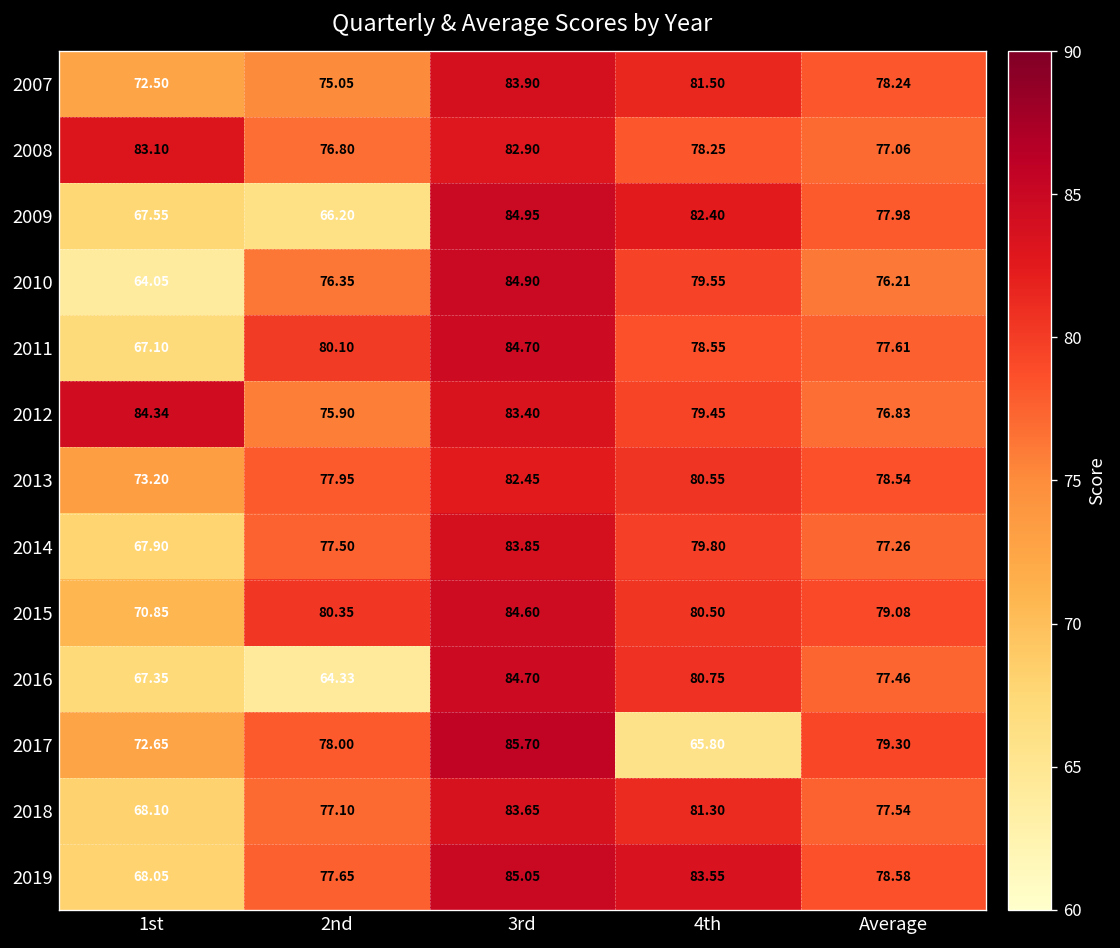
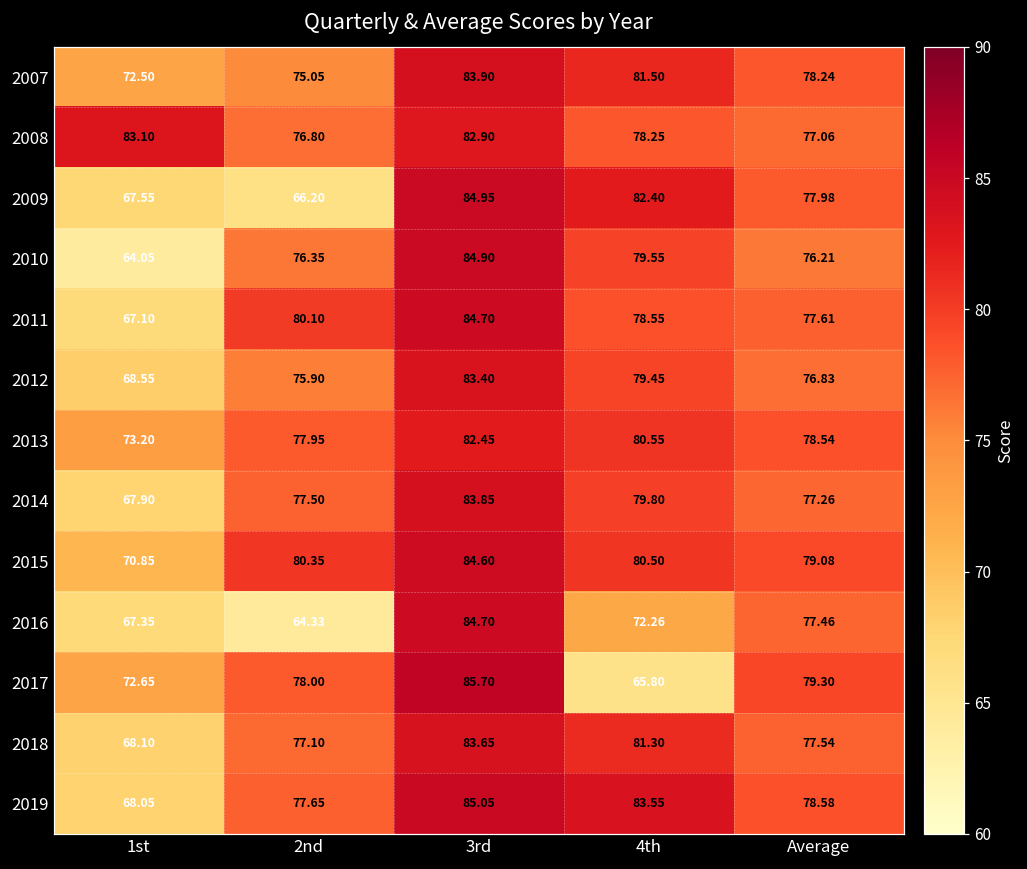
  {
    "2007": {
      "1st": 72.50,
      "2nd": 75.05,
      "3rd": 83.90,
      "4th": 81.50,
      "Average": 78.24
    },
    "2008": {
      "1st": 83.10,
      "2nd": 76.80,
      "3rd": 82.90,
      "4th": 78.25,
      "Average": 77.06
    },
    "2009": {
      "1st": 67.55,
      "2nd": 66.20,
      "3rd": 84.95,
      "4th": 82.40,
      "Average": 77.98
    },
    "2010": {
      "1st": 64.05,
      "2nd": 76.35,
      "3rd": 84.90,
      "4th": 79.55,
      "Average": 76.21
    },
    "2011": {
      "1st": 67.10,
      "2nd": 80.10,
      "3rd": 84.70,
      "4th": 78.55,
      "Average": 77.61
    },
    "2012": {
-     "1st": 84.34,
+     "1st": 68.55,
      "2nd": 75.90,
      "3rd": 83.40,
      "4th": 79.45,
      "Average": 76.83
    },
    "2013": {
      "1st": 73.20,
      "2nd": 77.95,
      "3rd": 82.45,
      "4th": 80.55,
      "Average": 78.54
    },
    "2014": {
      "1st": 67.90,
      "2nd": 77.50,
      "3rd": 83.85,
      "4th": 79.80,
      "Average": 77.26
    },
    "2015": {
      "1st": 70.85,
      "2nd": 80.35,
      "3rd": 84.60,
      "4th": 80.50,
      "Average": 79.08
    },
    "2016": {
      "1st": 67.35,
      "2nd": 64.33,
      "3rd": 84.70,
-     "4th": 80.75,
+     "4th": 72.26,
      "Average": 77.46
    },
    "2017": {
      "1st": 72.65,
      "2nd": 78.00,
      "3rd": 85.70,
      "4th": 65.80,
      "Average": 79.30
    },
    "2018": {
      "1st": 68.10,
      "2nd": 77.10,
      "3rd": 83.65,
      "4th": 81.30,
      "Average": 77.54
    },
    "2019": {
      "1st": 68.05,
      "2nd": 77.65,
      "3rd": 85.05,
      "4th": 83.55,
      "Average": 78.58
    }
  }
